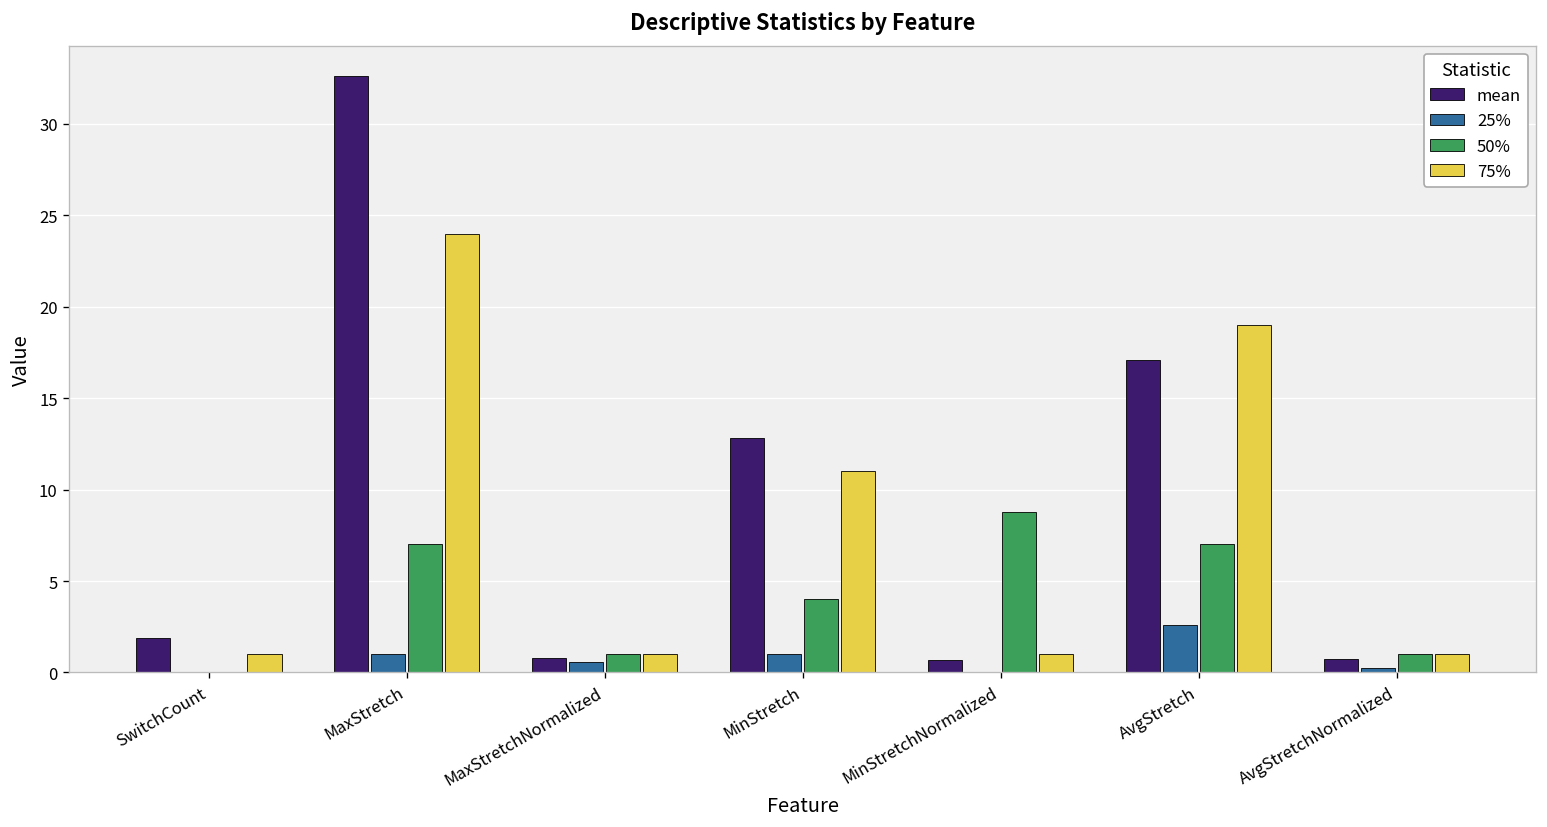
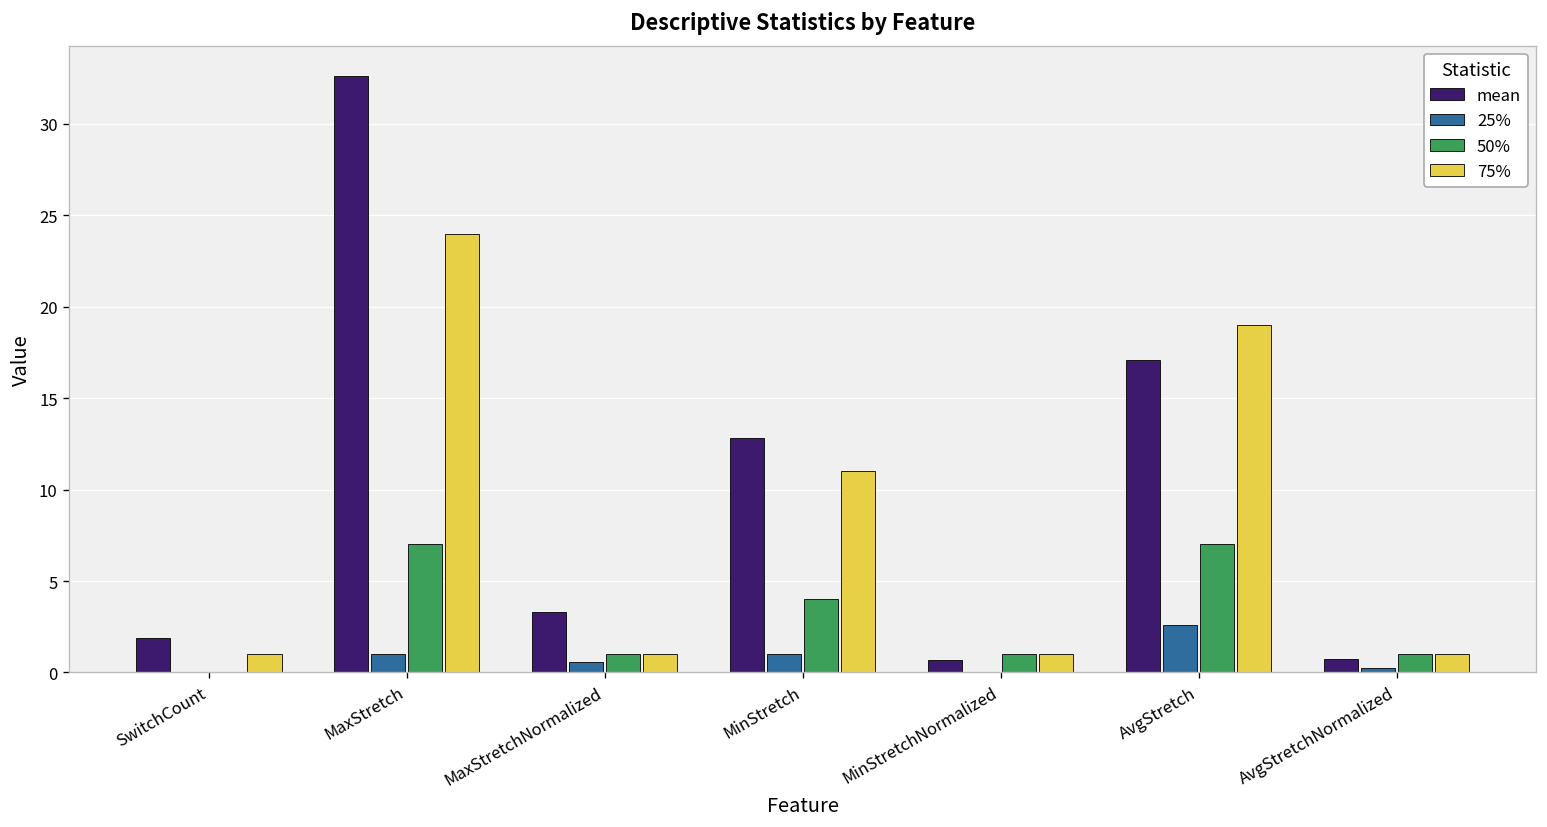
  {
    "mean": {
      "SwitchCount": 1.9,
      "MaxStretch": 32.6,
-     "MaxStretchNormalized": 0.8,
+     "MaxStretchNormalized": 3.3,
      "MinStretch": 12.8,
      "MinStretchNormalized": 0.7,
      "AvgStretch": 17.1,
      "AvgStretchNormalized": 0.7
    },
    "25%": {
      "SwitchCount": 0.0,
      "MaxStretch": 1.0,
      "MaxStretchNormalized": 0.6,
      "MinStretch": 1.0,
      "AvgStretch": 2.6,
      "AvgStretchNormalized": 0.2
    },
    "50%": {
      "SwitchCount": 0.0,
      "MaxStretch": 7.0,
      "MaxStretchNormalized": 1.0,
      "MinStretch": 4.0,
-     "MinStretchNormalized": 8.8,
+     "MinStretchNormalized": 1.0,
      "AvgStretch": 7.0,
      "AvgStretchNormalized": 1.0
    },
    "75%": {
      "SwitchCount": 1.0,
      "MaxStretch": 24.0,
      "MaxStretchNormalized": 1.0,
      "MinStretch": 11.0,
      "MinStretchNormalized": 1.0,
      "AvgStretch": 19.0,
      "AvgStretchNormalized": 1.0
    }
  }
